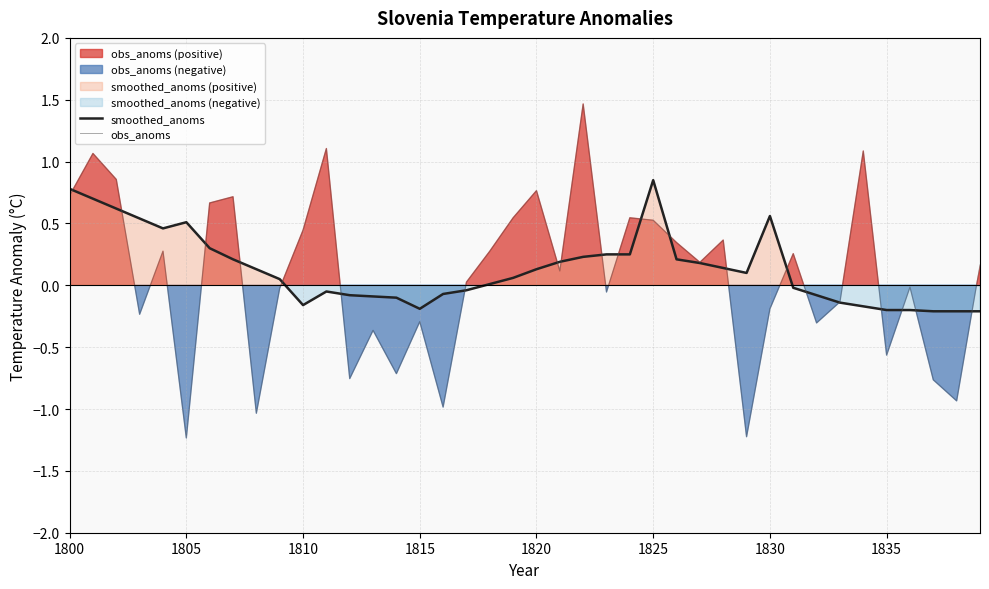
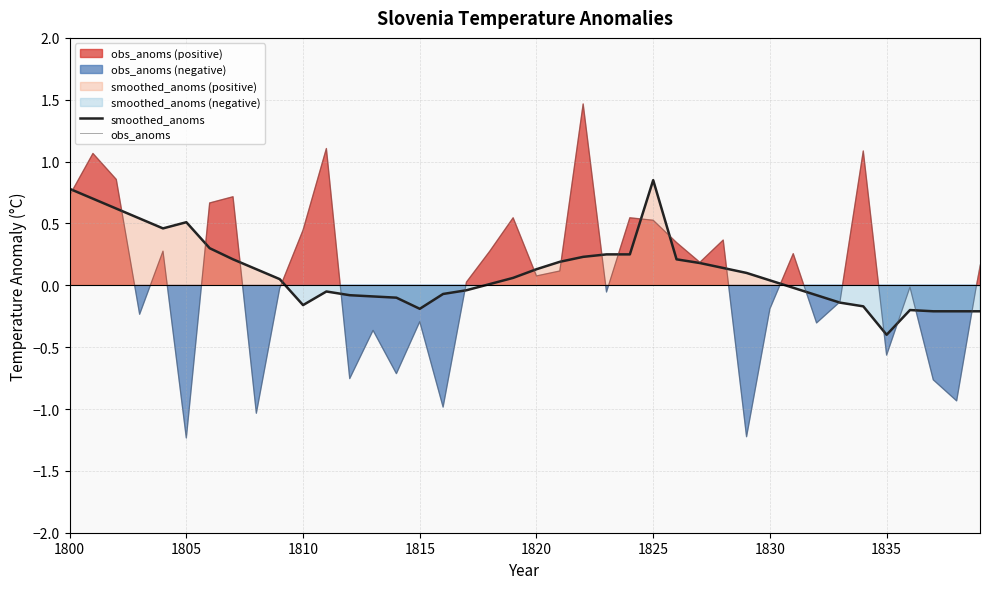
  {
    "smoothed_anoms": {
      "1800": 0.78,
      "1805": 0.51,
      "1810": -0.16,
      "1815": -0.19,
      "1820": 0.13,
      "1825": 0.85,
-     "1830": 0.56,
-     "1835": -0.2
+     "1830": 0.04,
+     "1835": -0.4
    },
    "obs_anoms": {
      "1800": 0.73,
      "1805": -1.23,
      "1810": 0.45,
      "1815": -0.29,
-     "1820": 0.77,
+     "1820": 0.08,
      "1825": 0.53,
      "1830": -0.19,
      "1835": -0.56
    }
  }
